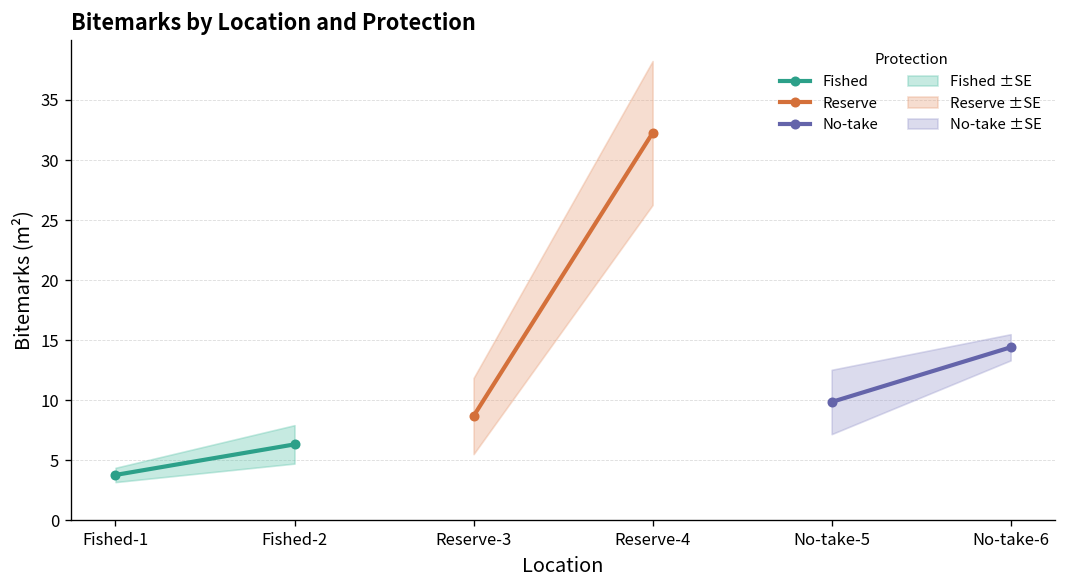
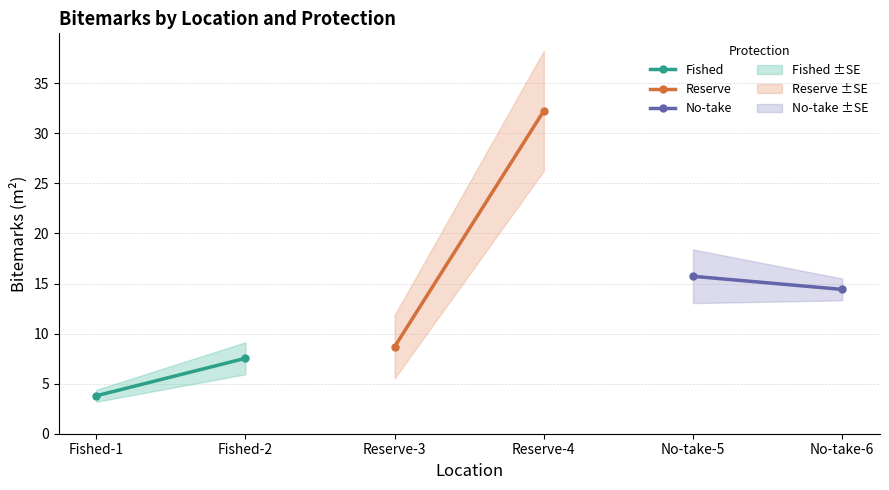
  {
    "Fished": {
      "Fished-1": 3.8,
-     "Fished-2": 6.3
+     "Fished-2": 7.5
    },
    "Reserve": {
      "Reserve-3": 8.7,
      "Reserve-4": 32.2
    },
    "No-take": {
-     "No-take-5": 9.9,
+     "No-take-5": 15.7,
      "No-take-6": 14.4
    }
  }
